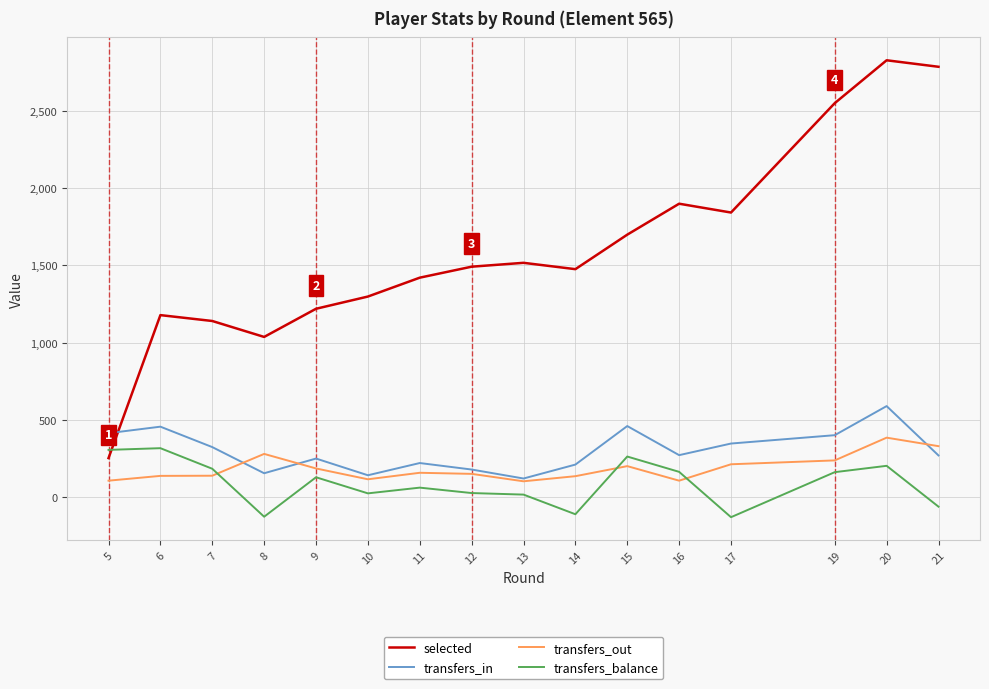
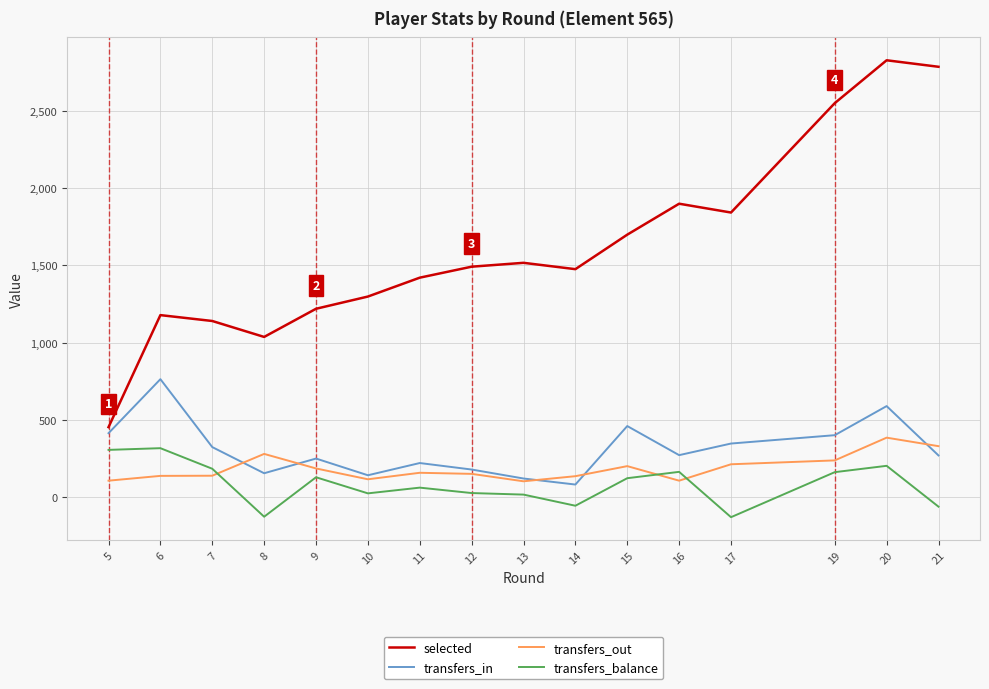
  {
    "selected": {
-     "5": "250",
+     "5": "450",
      "6": "1,180",
      "7": "1,140",
      "8": "1,040",
      "10": "1,300",
      "11": "1,420",
      "13": "1,520",
      "14": "1,480",
      "15": "1,700",
      "16": "1,900",
      "17": "1,840",
      "20": "2,830",
      "21": "2,780"
    },
    "transfers_in": {
-     "6": "460",
+     "6": "760",
      "7": "330",
      "8": "160",
      "9": "250",
      "10": "140",
      "11": "220",
      "12": "180",
      "13": "120",
-     "14": "210",
+     "14": "80",
      "15": "460",
      "16": "270",
      "17": "350",
      "19": "400",
      "20": "590",
      "21": "270"
    },
    "transfers_out": {
      "5": "110",
      "6": "140",
      "7": "140",
      "8": "280",
      "9": "190",
      "10": "120",
      "11": "160",
      "12": "150",
      "13": "100",
      "14": "140",
      "15": "200",
      "16": "110",
      "17": "210",
      "19": "240",
      "20": "390",
      "21": "330"
    },
    "transfers_balance": {
      "5": "310",
      "6": "320",
      "7": "190",
      "8": "-130",
      "9": "130",
      "10": "30",
      "11": "60",
      "12": "30",
      "13": "20",
-     "14": "-110",
-     "15": "260",
+     "14": "-50",
+     "15": "120",
      "16": "170",
      "17": "-130",
      "19": "160",
      "20": "200",
      "21": "-60"
    }
  }
